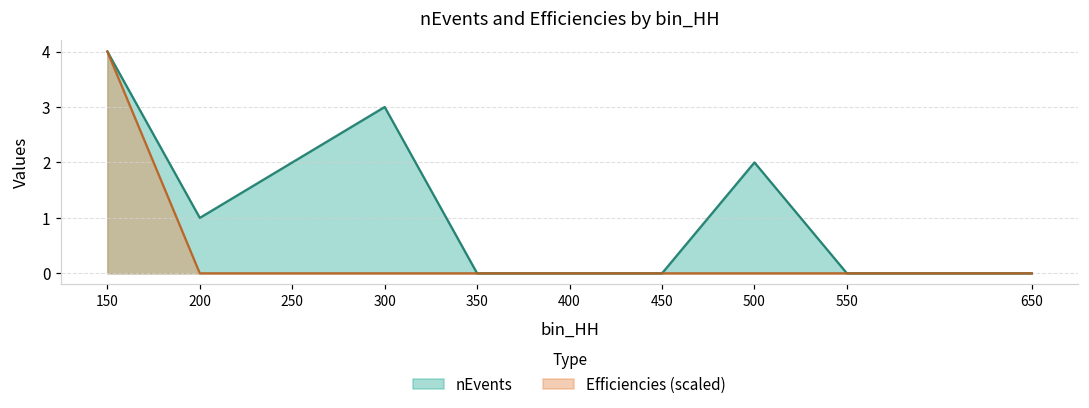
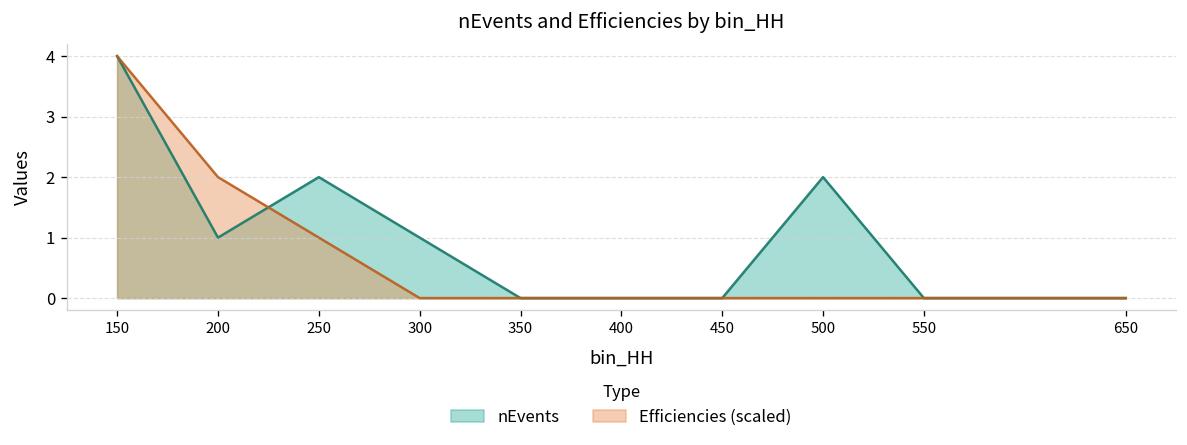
  {
    "nEvents": {
      "200": 1,
      "250": 2,
-     "300": 3,
+     "300": 1,
      "500": 2
    },
    "Efficiencies (scaled)": {
-     "200": 0.0,
-     "250": 0.0,
+     "200": 2.0,
+     "250": 1.0,
      "300": 0.0,
      "500": 0.0
    }
  }
